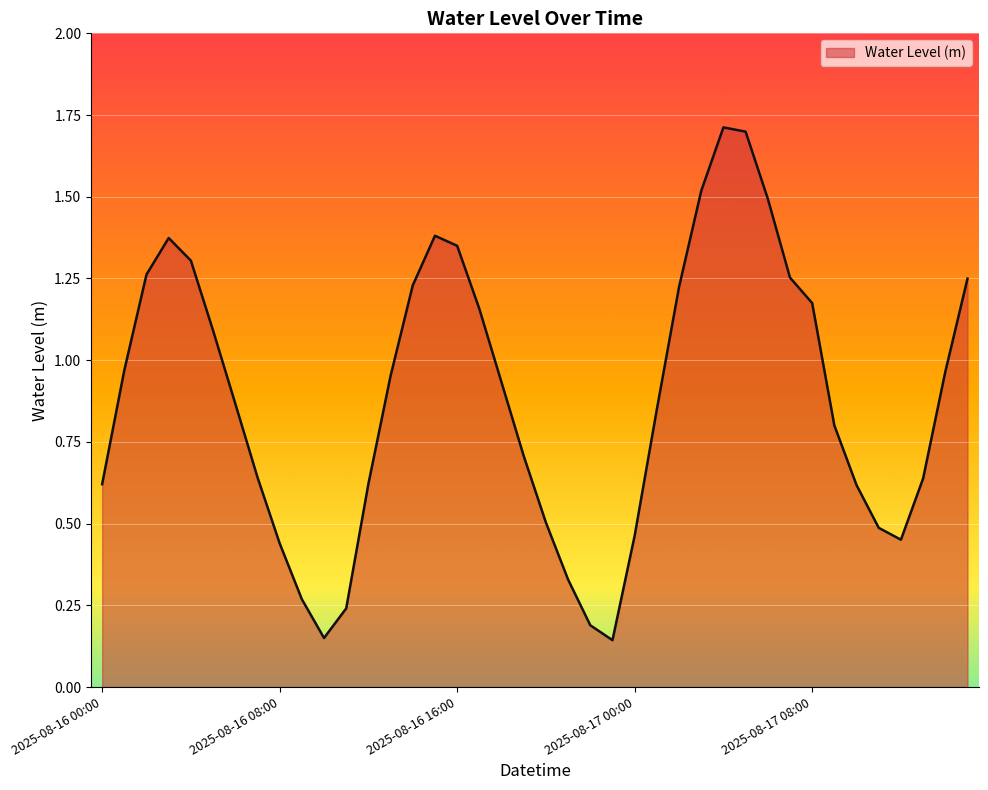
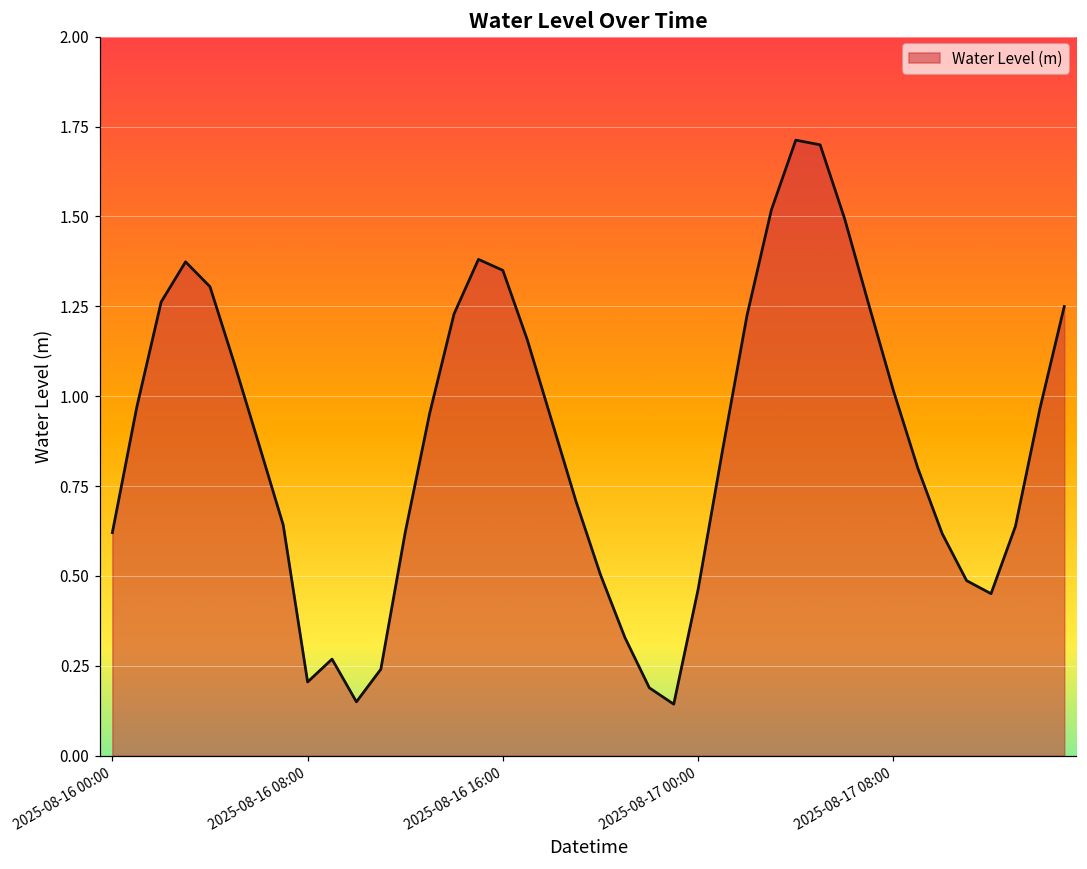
  {
    "2025-08-16 00:00": 0.62,
-   "2025-08-16 08:00": 0.44,
+   "2025-08-16 08:00": 0.21,
    "2025-08-16 16:00": 1.35,
    "2025-08-17 00:00": 0.46,
-   "2025-08-17 08:00": 1.17
+   "2025-08-17 08:00": 1.02
  }
